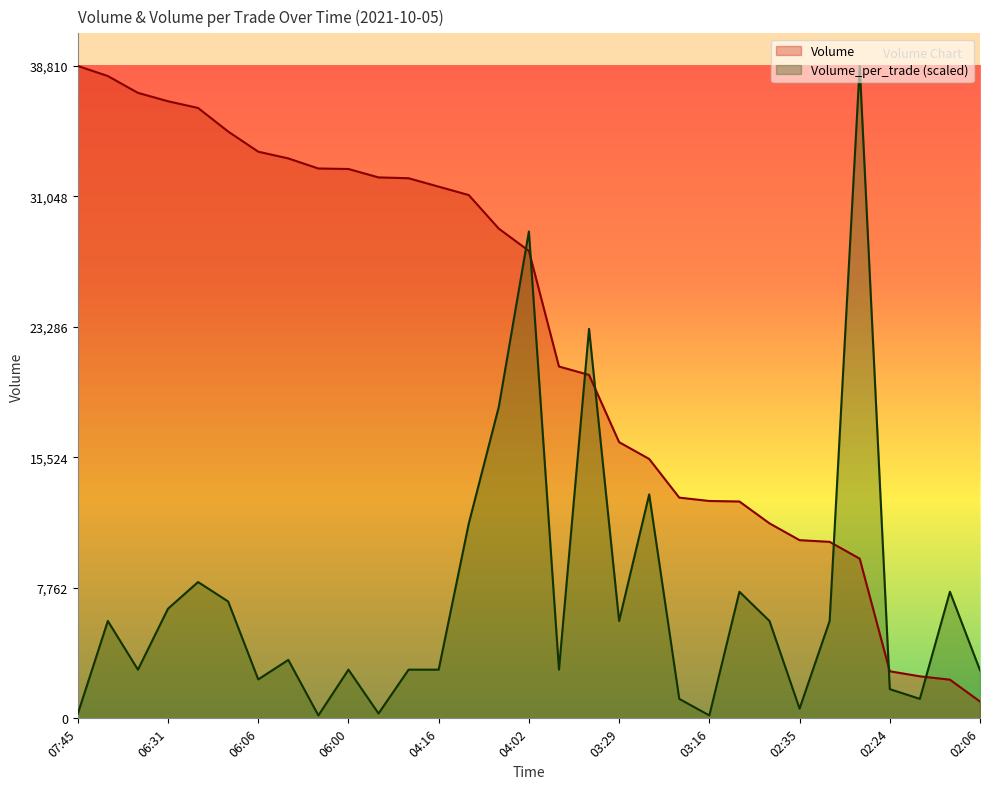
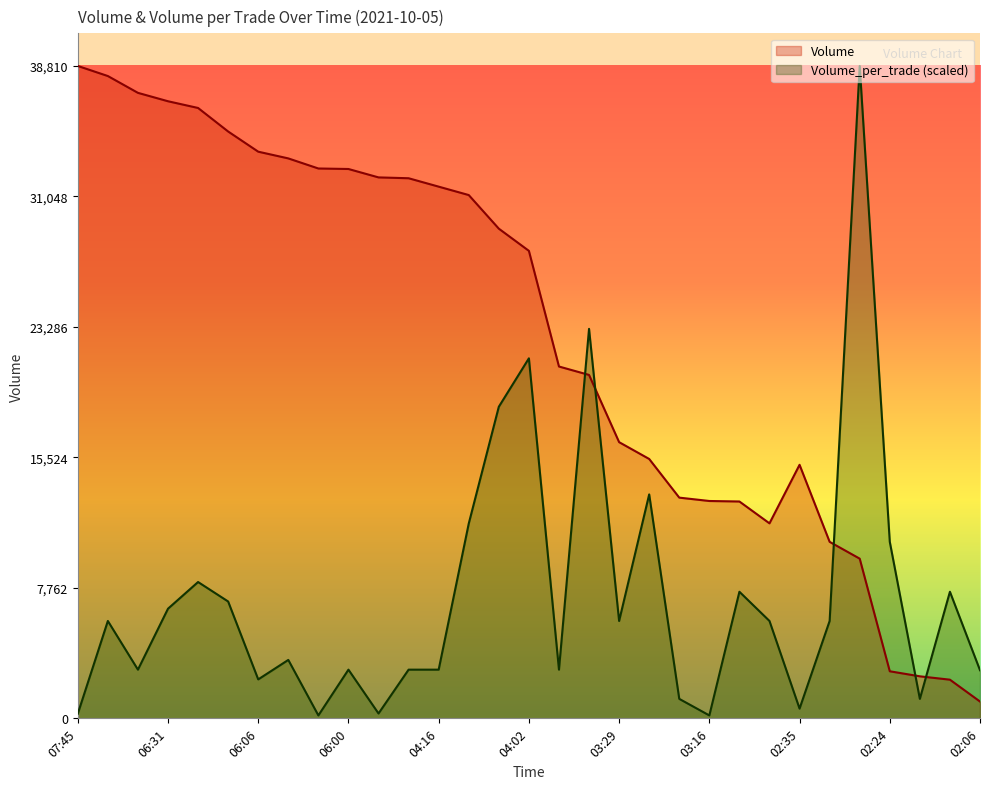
  {
    "Volume": {
      "07:45": "38,800",
      "06:31": "36,700",
      "06:06": "33,700",
      "04:16": "31,600",
      "04:02": "27,800",
      "03:29": "16,400",
-     "02:35": "10,600",
+     "02:35": "15,100",
      "02:24": "2,800",
      "02:06": "1,000"
    },
    "Volume_per_trade (scaled)": {
      "07:45": "300",
      "06:31": "6,500",
      "06:06": "2,300",
      "04:16": "2,900",
-     "04:02": "29,000",
+     "04:02": "21,400",
      "03:29": "5,800",
      "02:35": "600",
-     "02:24": "1,700",
+     "02:24": "10,500",
      "02:06": "2,900"
    }
  }
